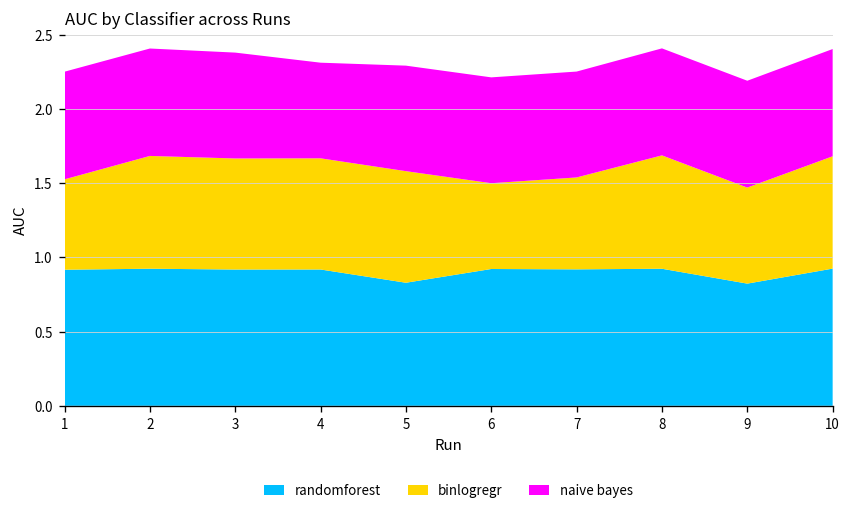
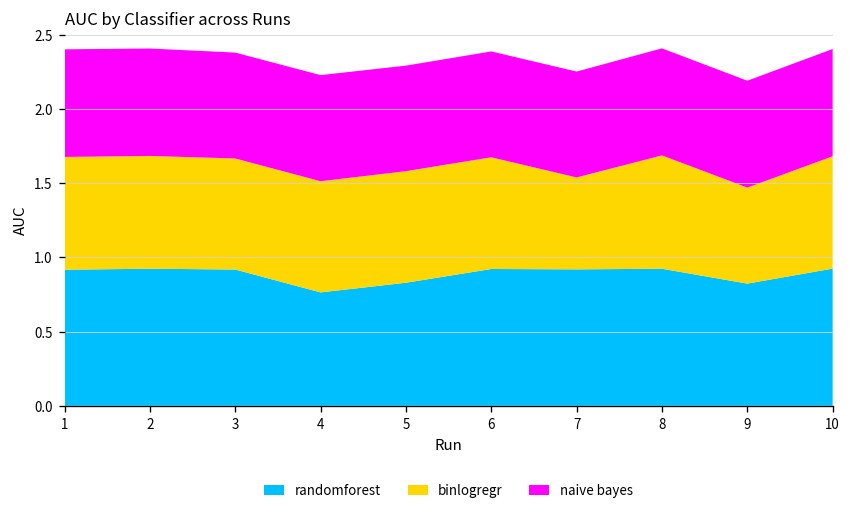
  {
    "randomforest": {
-     "4": 0.92
+     "4": 0.76
    },
    "binlogregr": {
-     "1": 0.61,
-     "6": 0.58
+     "1": 0.76,
+     "6": 0.75
    },
    "naive bayes": {
      "1": 0.73,
      "2": 0.72,
      "3": 0.71,
-     "4": 0.64,
+     "4": 0.71,
      "5": 0.71,
      "6": 0.71,
      "7": 0.71,
      "8": 0.72,
      "9": 0.72,
      "10": 0.72
    }
  }
